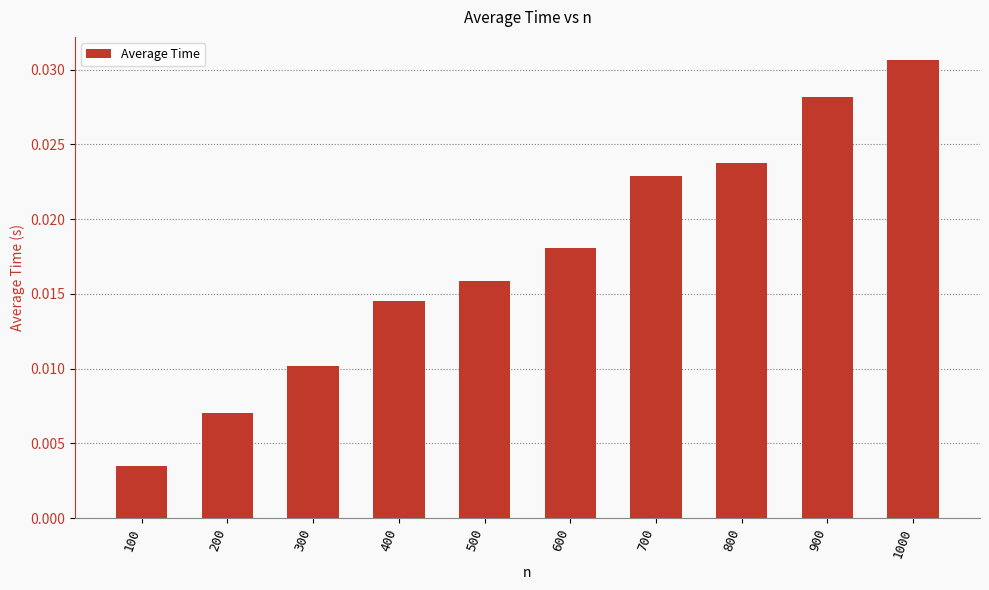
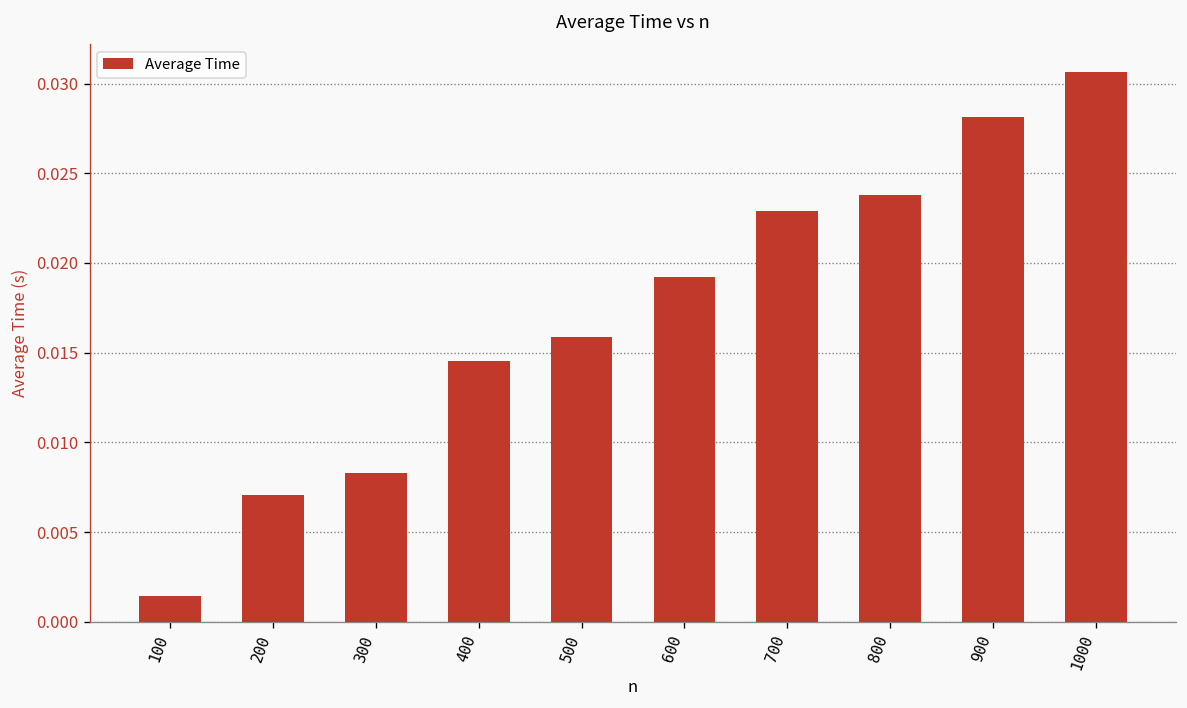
  {
-   "100": 0.0035,
+   "100": 0.0014,
    "200": 0.0070,
-   "300": 0.0101,
+   "300": 0.0083,
    "400": 0.0145,
    "500": 0.0159,
-   "600": 0.0181,
+   "600": 0.0192,
    "700": 0.0229,
    "800": 0.0238,
    "900": 0.0282,
    "1000": 0.0307
  }
